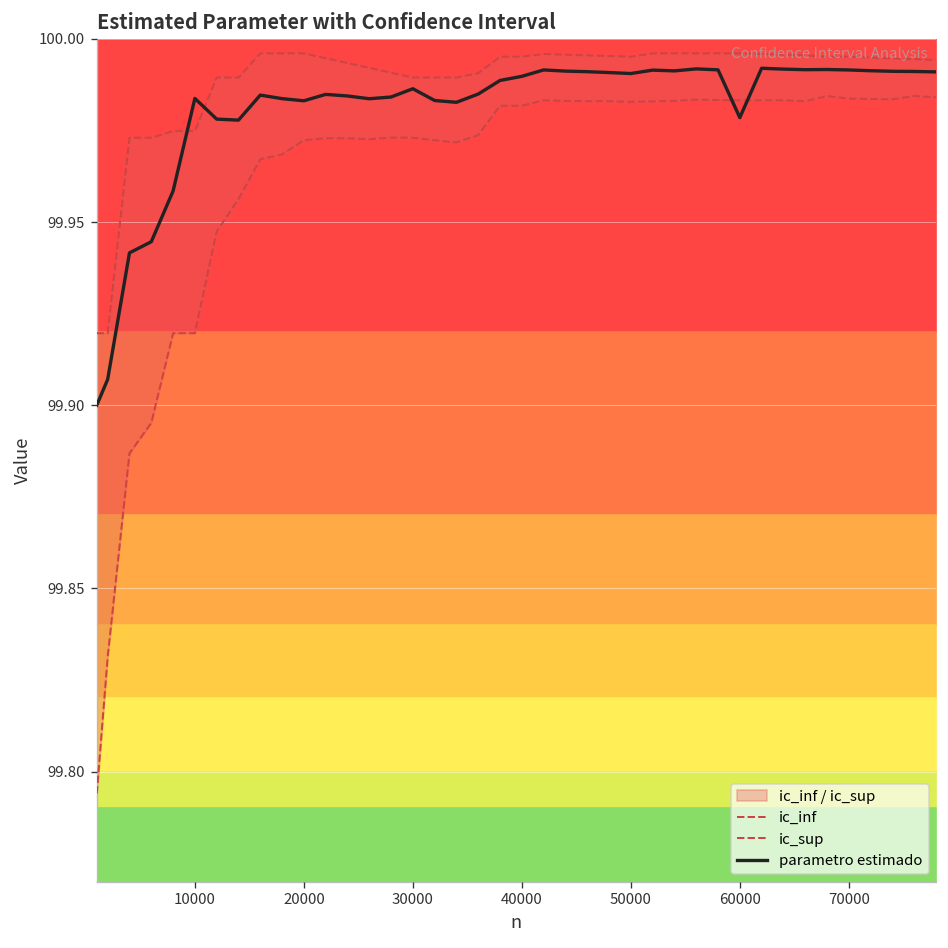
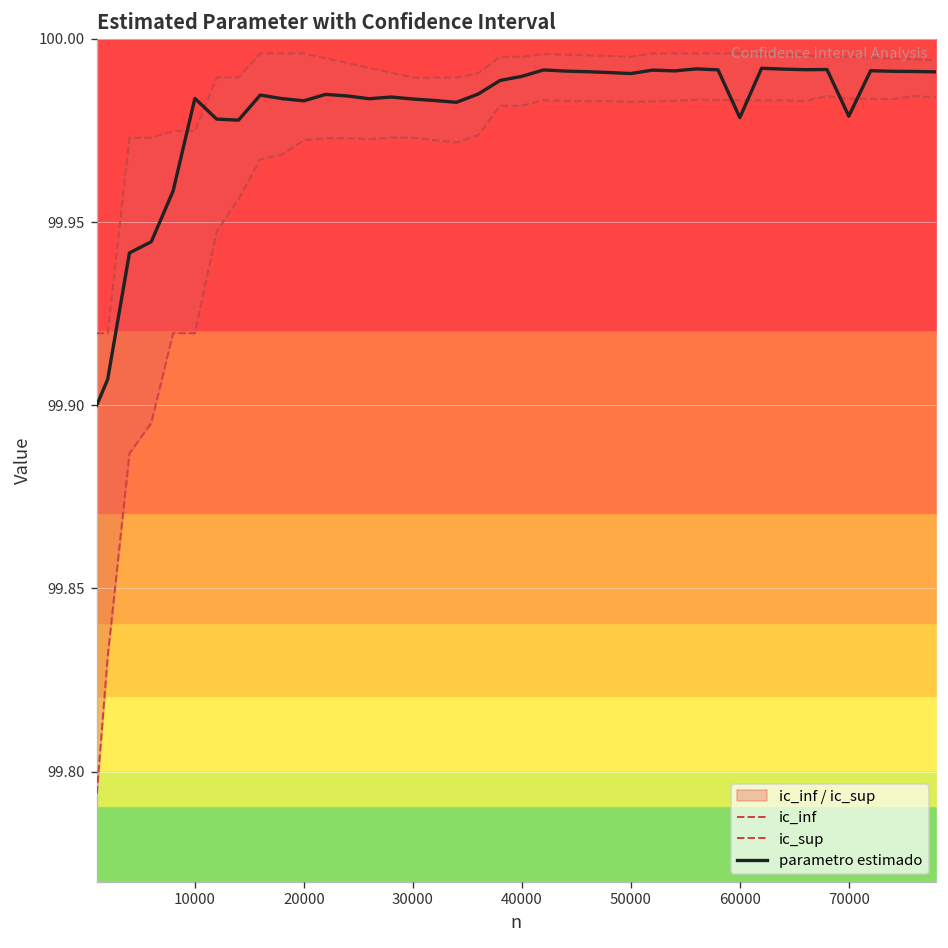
  {
    "parametro estimado": {
      "10000": 99.984,
      "20000": 99.983,
-     "30000": 99.986,
+     "30000": 99.984,
      "40000": 99.990,
      "50000": 99.991,
      "60000": 99.978,
-     "70000": 99.991
+     "70000": 99.979
    }
  }
